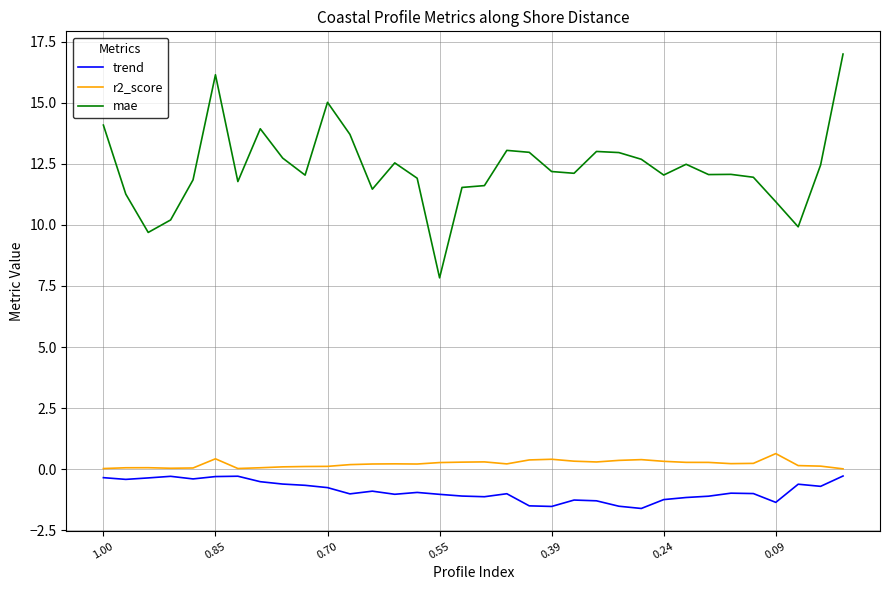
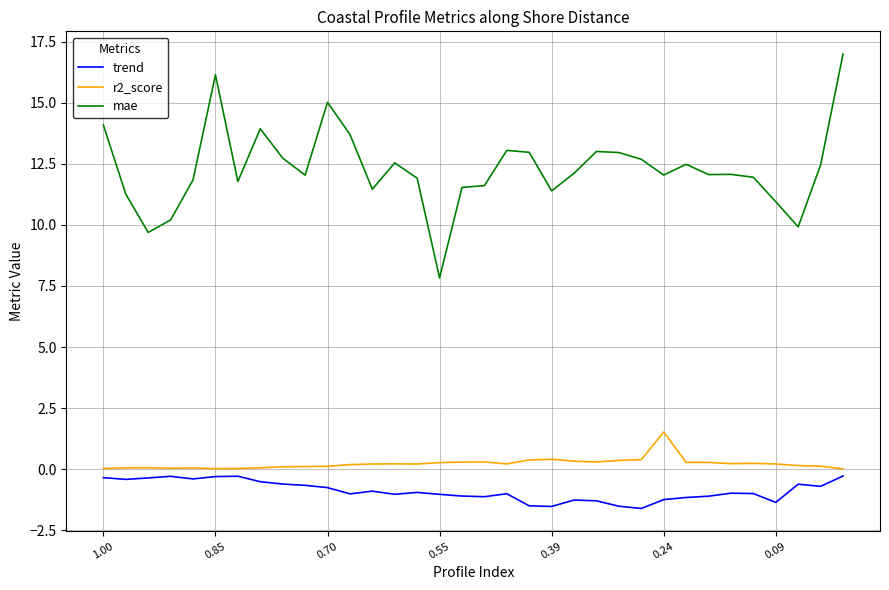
  {
    "trend": {
      "1.00": -0.3,
      "0.85": -0.3,
      "0.70": -0.8,
      "0.55": -1.0,
      "0.39": -1.5,
      "0.24": -1.2,
      "0.09": -1.4
    },
    "r2_score": {
      "1.00": 0.0,
-     "0.85": 0.4,
+     "0.85": 0.0,
      "0.70": 0.1,
      "0.55": 0.3,
      "0.39": 0.4,
-     "0.24": 0.3,
-     "0.09": 0.6
+     "0.24": 1.5,
+     "0.09": 0.2
    },
    "mae": {
      "1.00": 14.1,
      "0.85": 16.1,
      "0.70": 15.0,
      "0.55": 7.8,
-     "0.39": 12.2,
+     "0.39": 11.4,
      "0.24": 12.0,
      "0.09": 10.9
    }
  }
